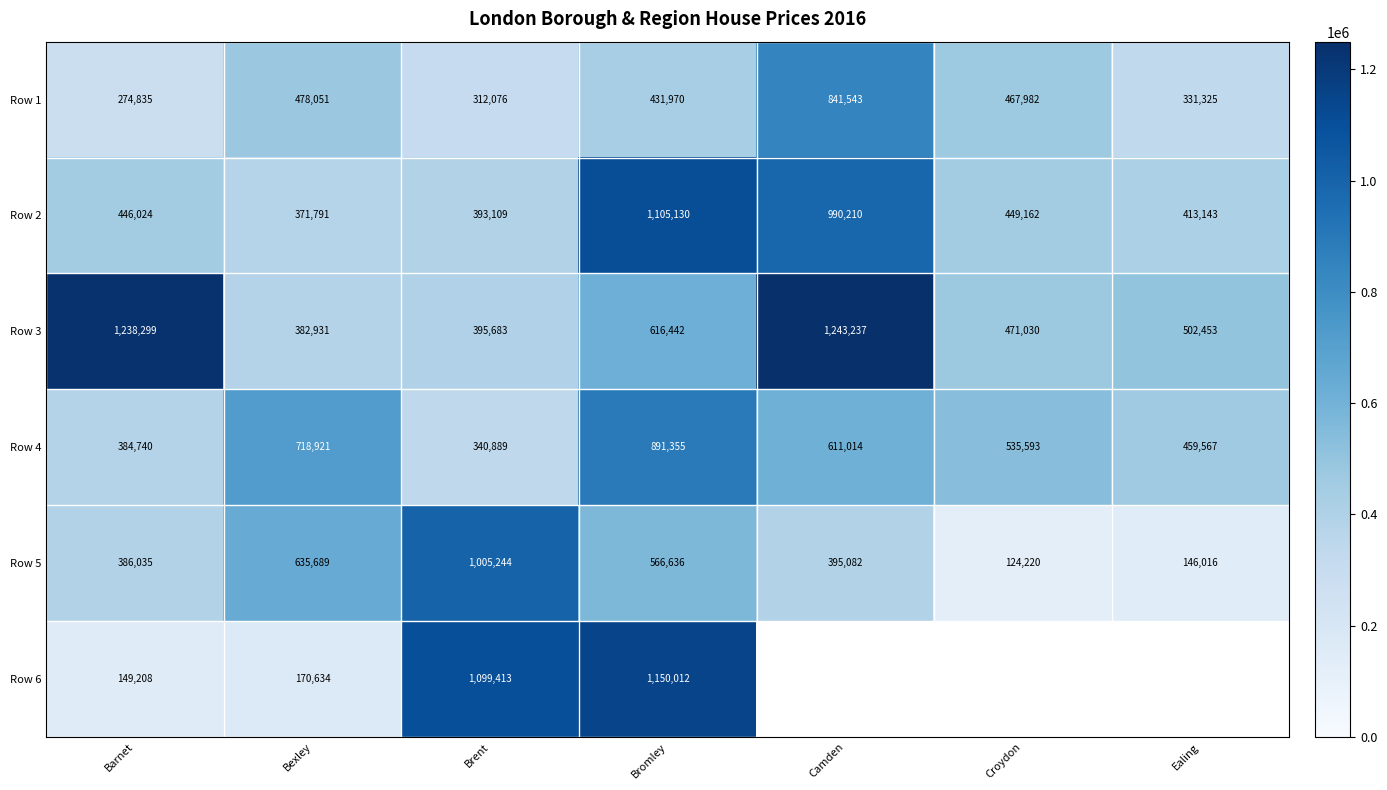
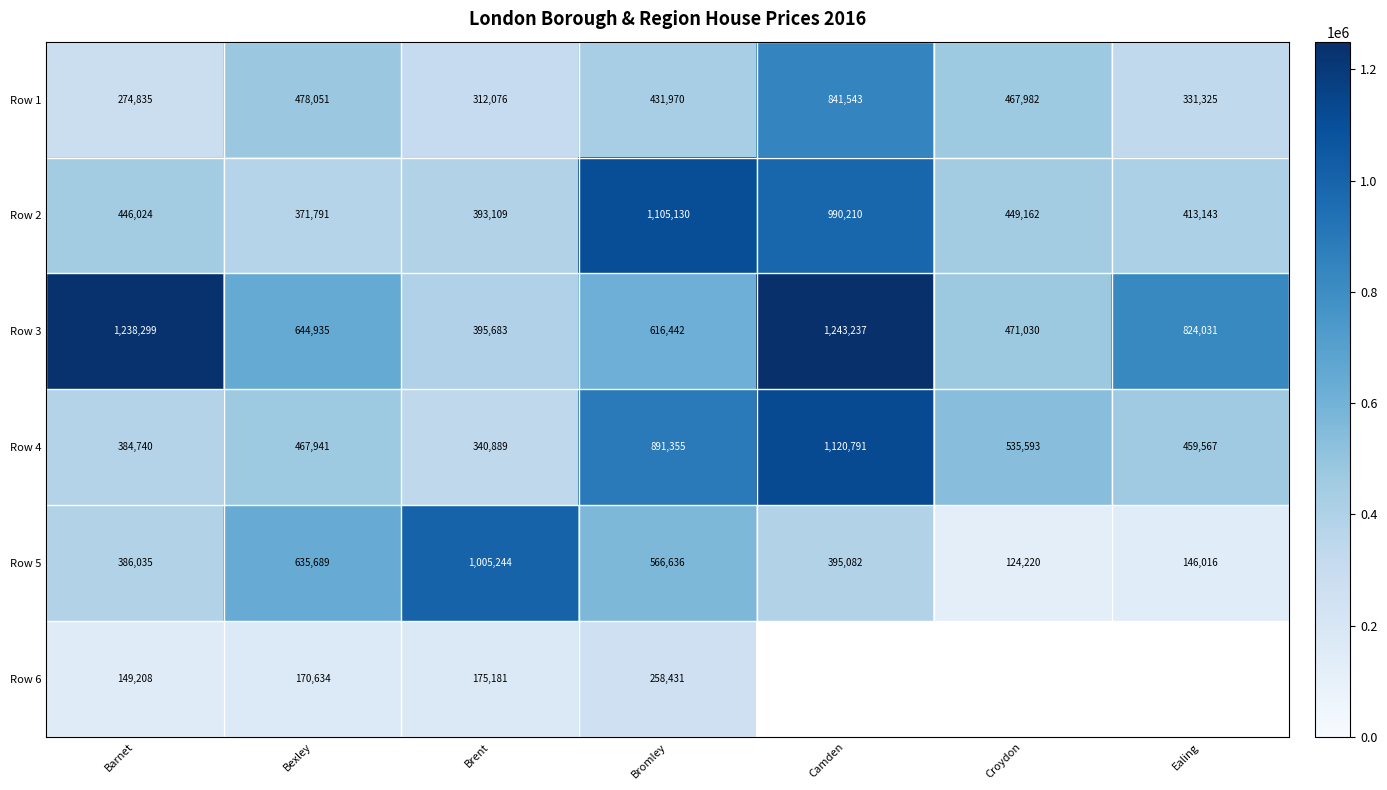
  {
    "Row 1": {
      "Barnet": "274,835",
      "Bexley": "478,051",
      "Brent": "312,076",
      "Bromley": "431,970",
      "Camden": "841,543",
      "Croydon": "467,982",
      "Ealing": "331,325"
    },
    "Row 2": {
      "Barnet": "446,024",
      "Bexley": "371,791",
      "Brent": "393,109",
      "Bromley": "1,105,130",
      "Camden": "990,210",
      "Croydon": "449,162",
      "Ealing": "413,143"
    },
    "Row 3": {
      "Barnet": "1,238,299",
-     "Bexley": "382,931",
+     "Bexley": "644,935",
      "Brent": "395,683",
      "Bromley": "616,442",
      "Camden": "1,243,237",
      "Croydon": "471,030",
-     "Ealing": "502,453"
+     "Ealing": "824,031"
    },
    "Row 4": {
      "Barnet": "384,740",
-     "Bexley": "718,921",
+     "Bexley": "467,941",
      "Brent": "340,889",
      "Bromley": "891,355",
-     "Camden": "611,014",
+     "Camden": "1,120,791",
      "Croydon": "535,593",
      "Ealing": "459,567"
    },
    "Row 5": {
      "Barnet": "386,035",
      "Bexley": "635,689",
      "Brent": "1,005,244",
      "Bromley": "566,636",
      "Camden": "395,082",
      "Croydon": "124,220",
      "Ealing": "146,016"
    },
    "Row 6": {
      "Barnet": "149,208",
      "Bexley": "170,634",
-     "Brent": "1,099,413",
-     "Bromley": "1,150,012"
+     "Brent": "175,181",
+     "Bromley": "258,431"
    }
  }
